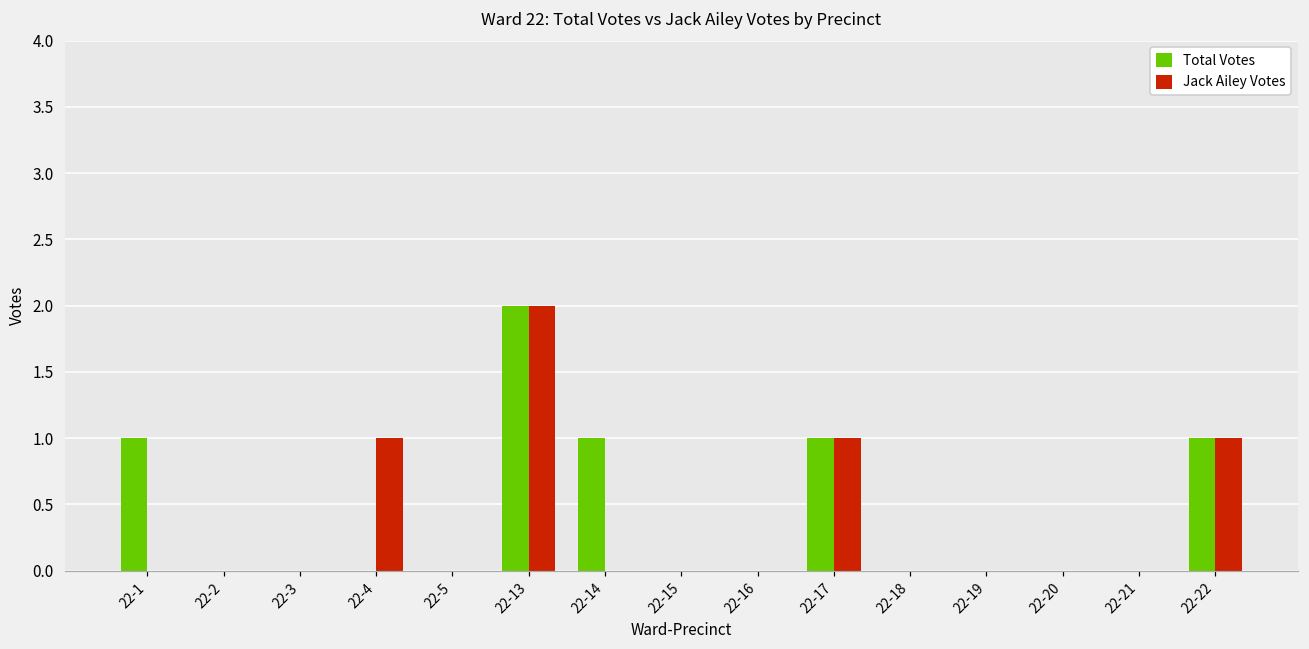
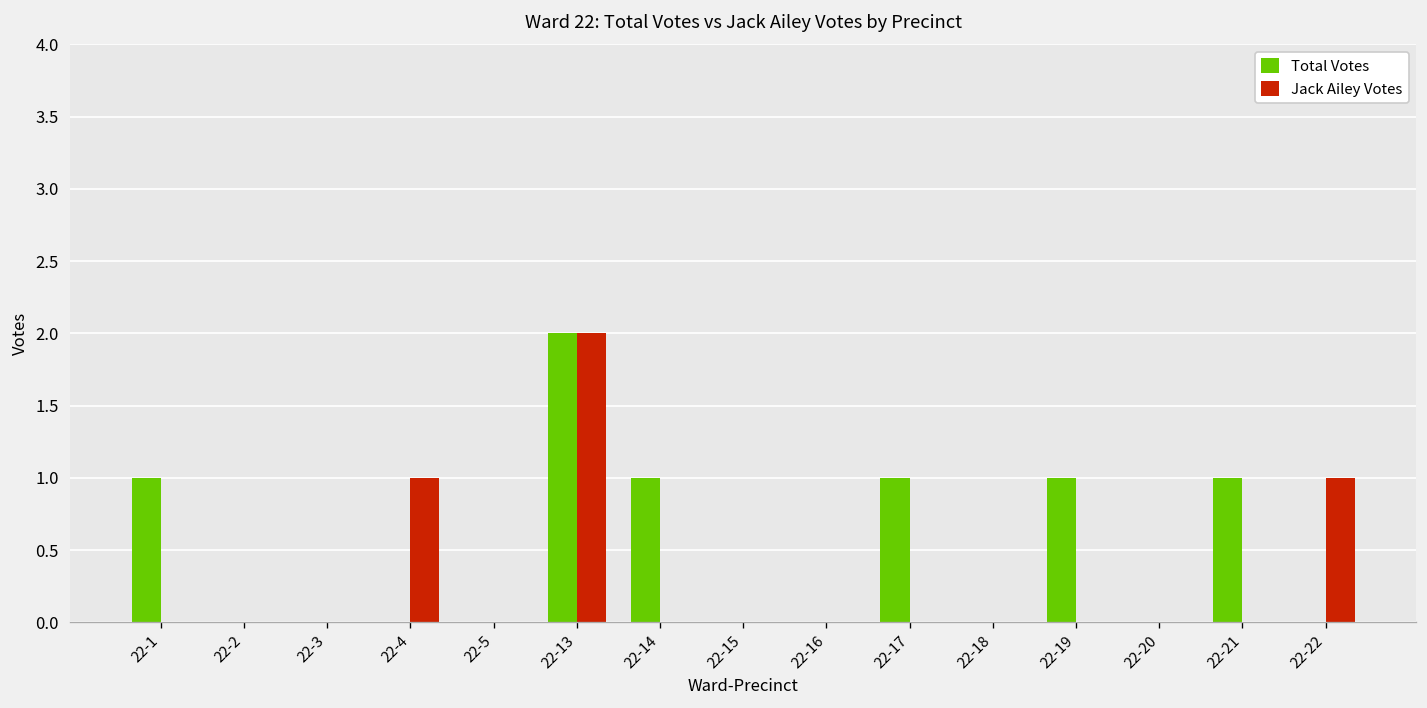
  {
    "Total Votes": {
      "22-1": 1,
      "22-2": 0,
      "22-3": 0,
      "22-4": 0,
      "22-5": 0,
      "22-13": 2,
      "22-14": 1,
      "22-15": 0,
      "22-16": 0,
      "22-17": 1,
      "22-18": 0,
-     "22-19": 0,
+     "22-19": 1,
      "22-20": 0,
-     "22-21": 0,
-     "22-22": 1
+     "22-21": 1,
+     "22-22": 0
    },
    "Jack Ailey Votes": {
      "22-1": 0,
      "22-2": 0,
      "22-3": 0,
      "22-4": 1,
      "22-5": 0,
      "22-13": 2,
      "22-14": 0,
      "22-15": 0,
      "22-16": 0,
-     "22-17": 1,
+     "22-17": 0,
      "22-18": 0,
      "22-19": 0,
      "22-20": 0,
      "22-21": 0,
      "22-22": 1
    }
  }
